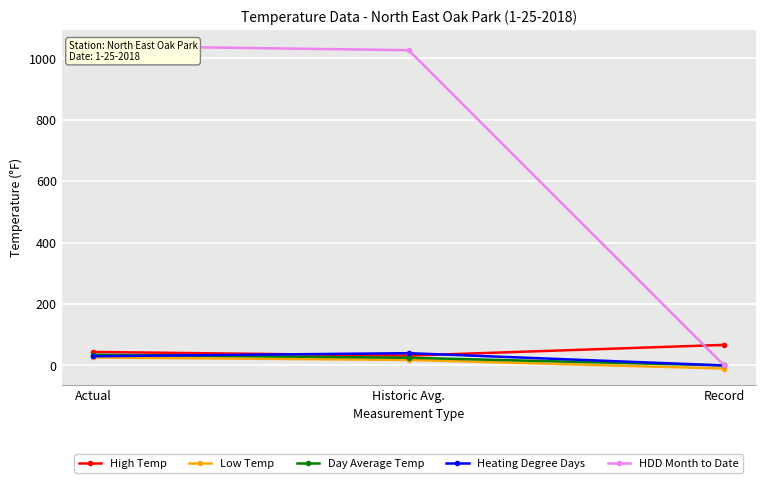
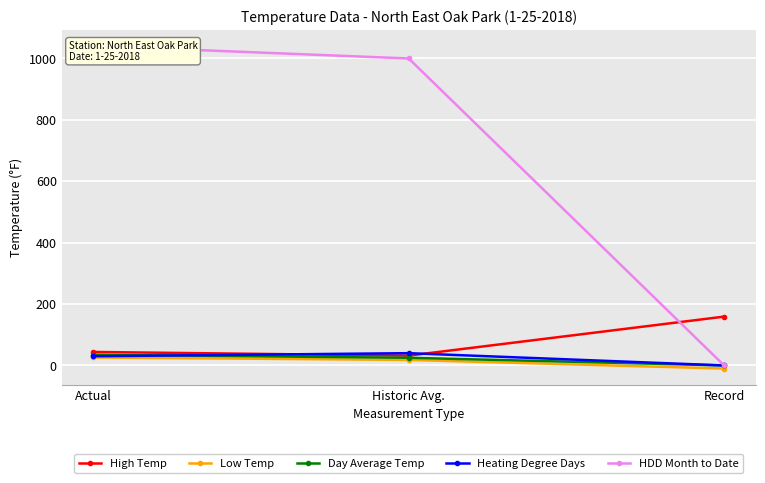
  {
    "High Temp": {
      "Actual": 40,
-     "Record": 70
+     "Record": 160
    },
    "Low Temp": {
      "Record": -10
    },
    "HDD Month to Date": {
-     "Historic Avg.": 1030
+     "Historic Avg.": 1000
    }
  }
